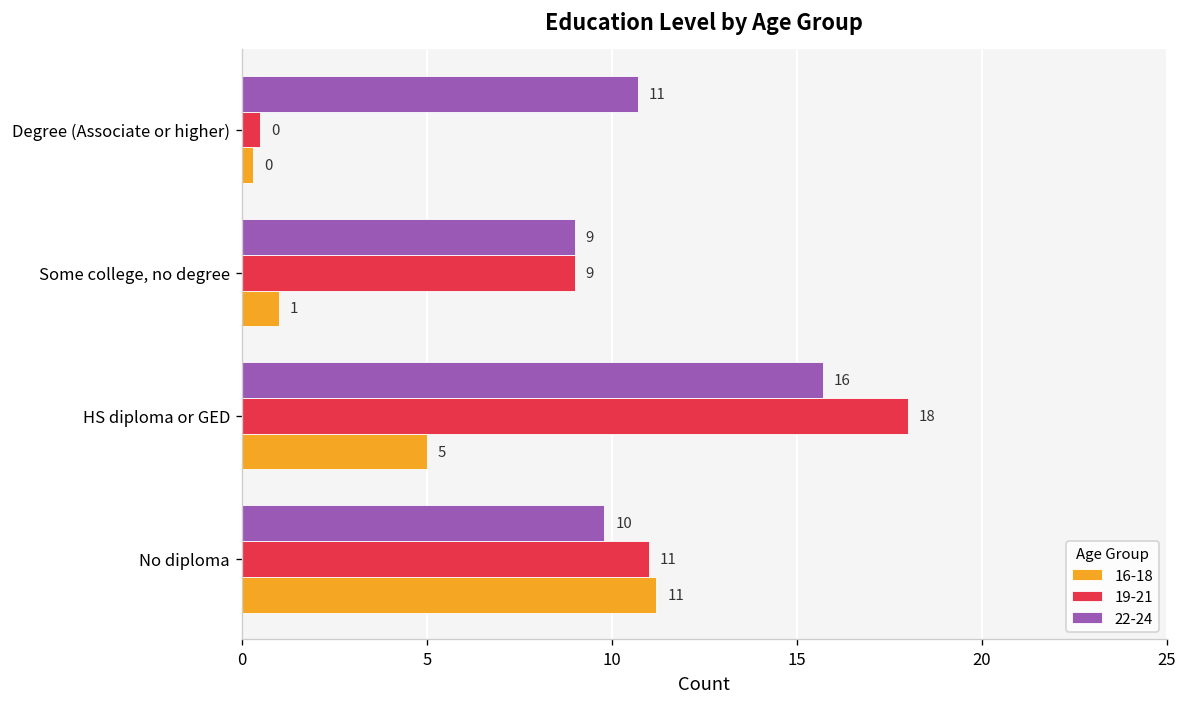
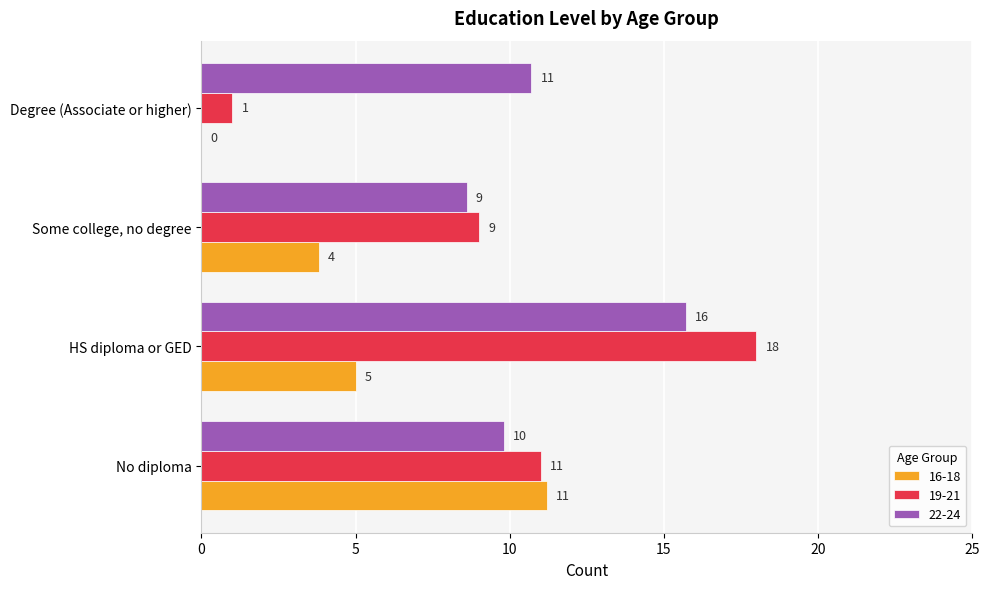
  {
    "16-18": {
-     "Degree (Associate or higher)": 0.3,
-     "Some college, no degree": 1,
+     "Degree (Associate or higher)": 0.0,
+     "Some college, no degree": 4,
      "HS diploma or GED": 5,
      "No diploma": 11
    },
    "19-21": {
-     "Degree (Associate or higher)": 0,
+     "Degree (Associate or higher)": 1,
      "Some college, no degree": 9,
      "HS diploma or GED": 18,
      "No diploma": 11
    },
    "22-24": {
-     "Some college, no degree": 9.0
+     "Some college, no degree": 8.6
    }
  }
